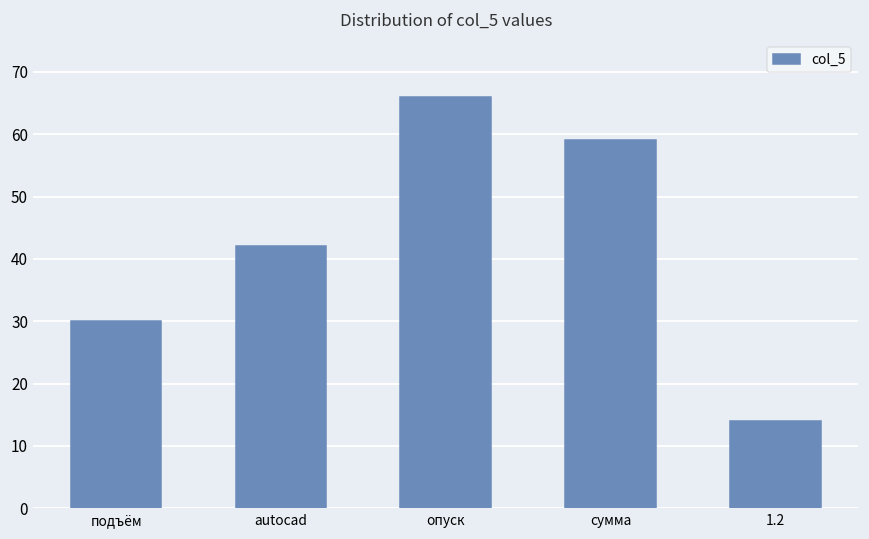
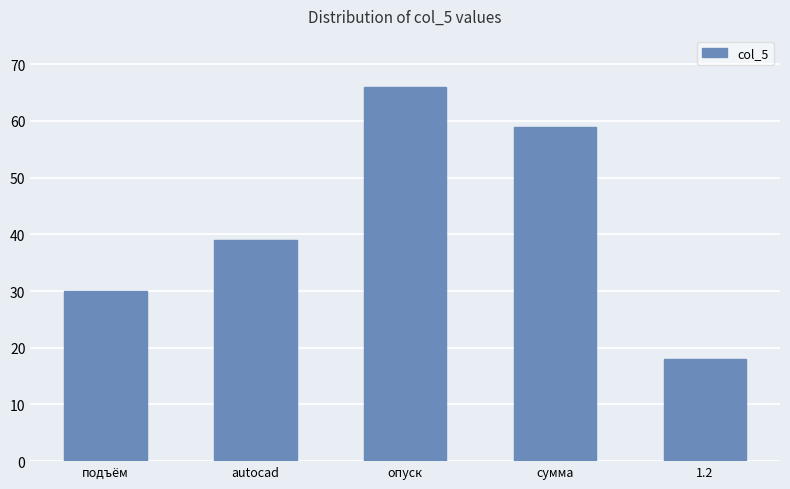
  {
    "подъём": 30,
-   "autocad": 42,
+   "autocad": 39,
    "опуск": 66,
    "сумма": 59,
-   "1.2": 14
+   "1.2": 18
  }
